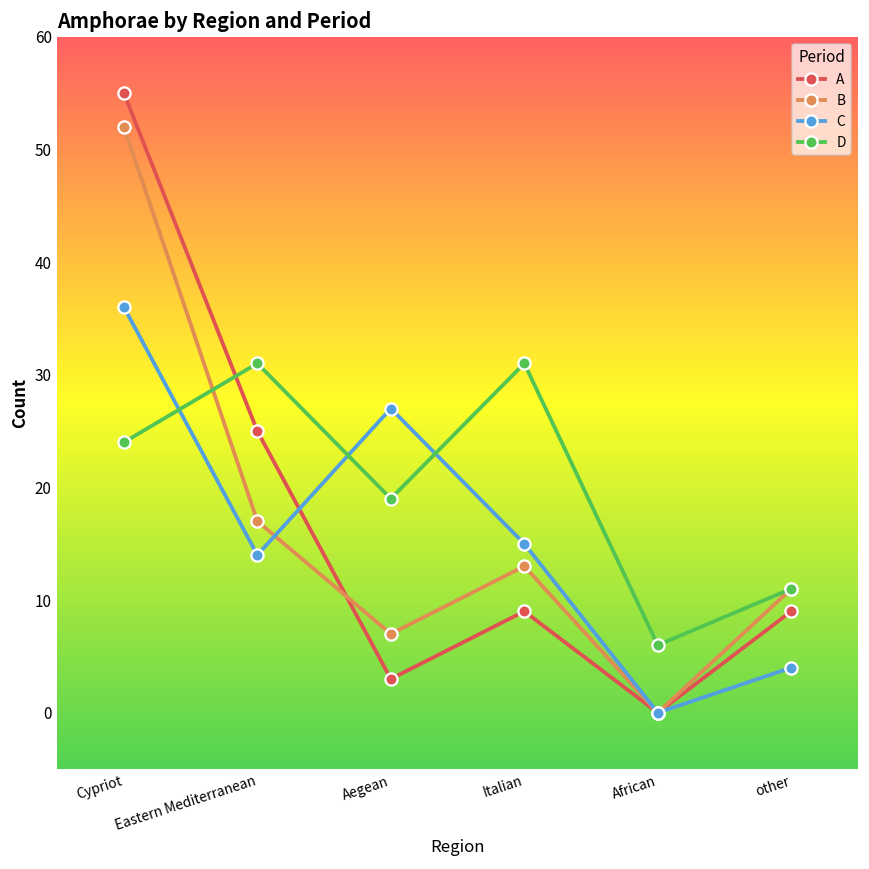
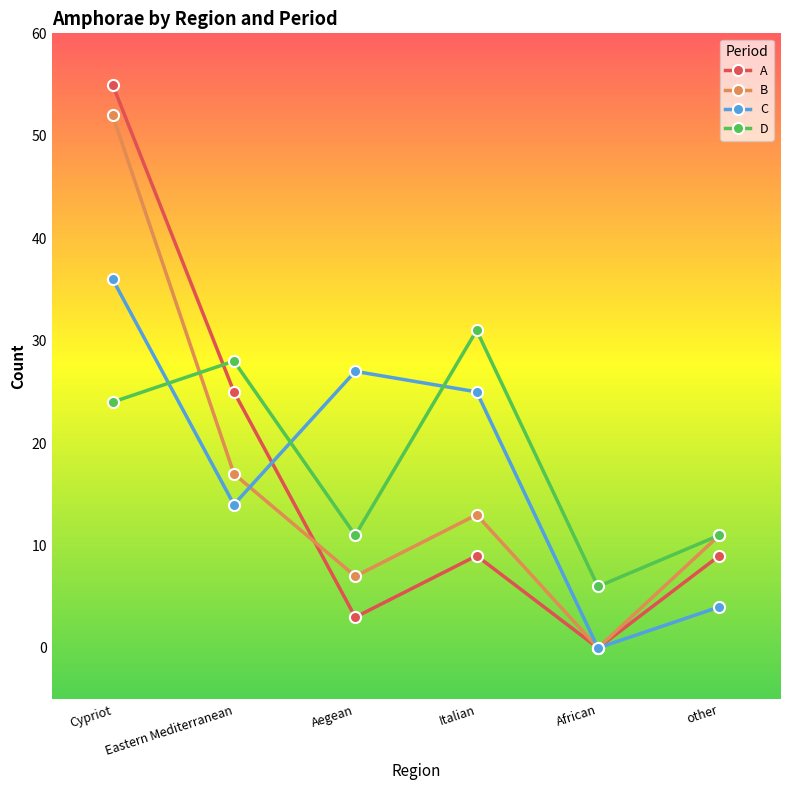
  {
    "C": {
      "Cypriot": 36,
      "Eastern Mediterranean": 14,
      "Aegean": 27,
-     "Italian": 15,
+     "Italian": 25,
      "other": 4
    },
    "D": {
      "Cypriot": 24,
-     "Eastern Mediterranean": 31,
-     "Aegean": 19,
+     "Eastern Mediterranean": 28,
+     "Aegean": 11,
      "Italian": 31,
      "African": 6
    }
  }
